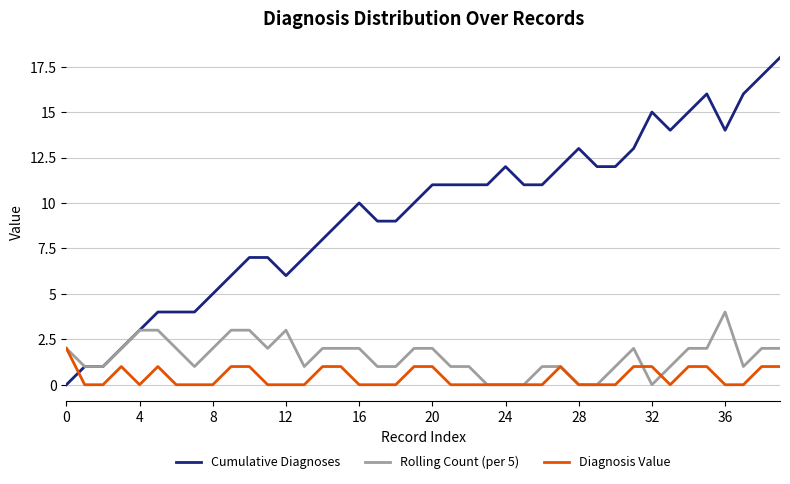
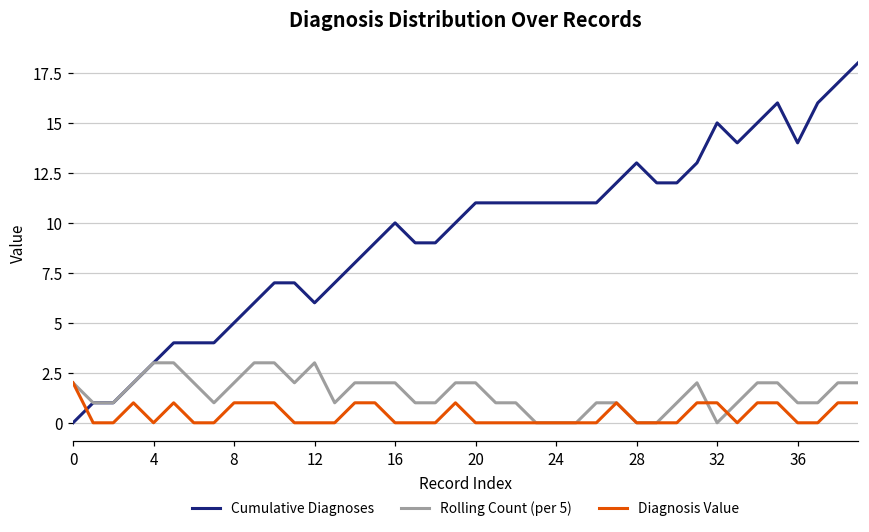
  {
    "Cumulative Diagnoses": {
      "0": 0,
      "8": 5,
      "12": 6,
      "16": 10,
      "20": 11,
-     "24": 12,
+     "24": 11,
      "28": 13,
      "32": 15,
      "36": 14
    },
    "Rolling Count (per 5)": {
      "8": 2,
      "12": 3,
      "16": 2,
      "20": 2,
      "32": 0,
-     "36": 4
+     "36": 1
    },
    "Diagnosis Value": {
      "4": 0,
-     "8": 0,
+     "8": 1,
      "12": 0,
      "16": 0,
-     "20": 1,
+     "20": 0,
      "32": 1,
      "36": 0
    }
  }
